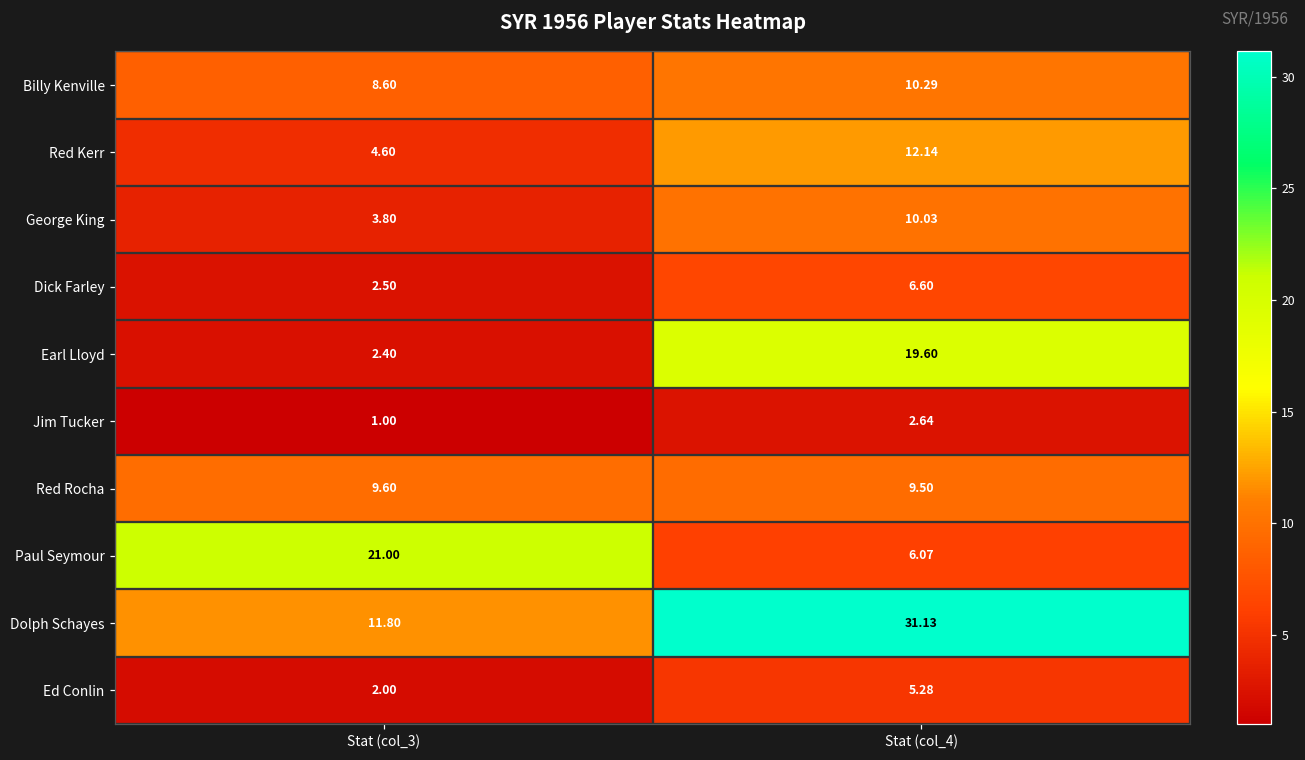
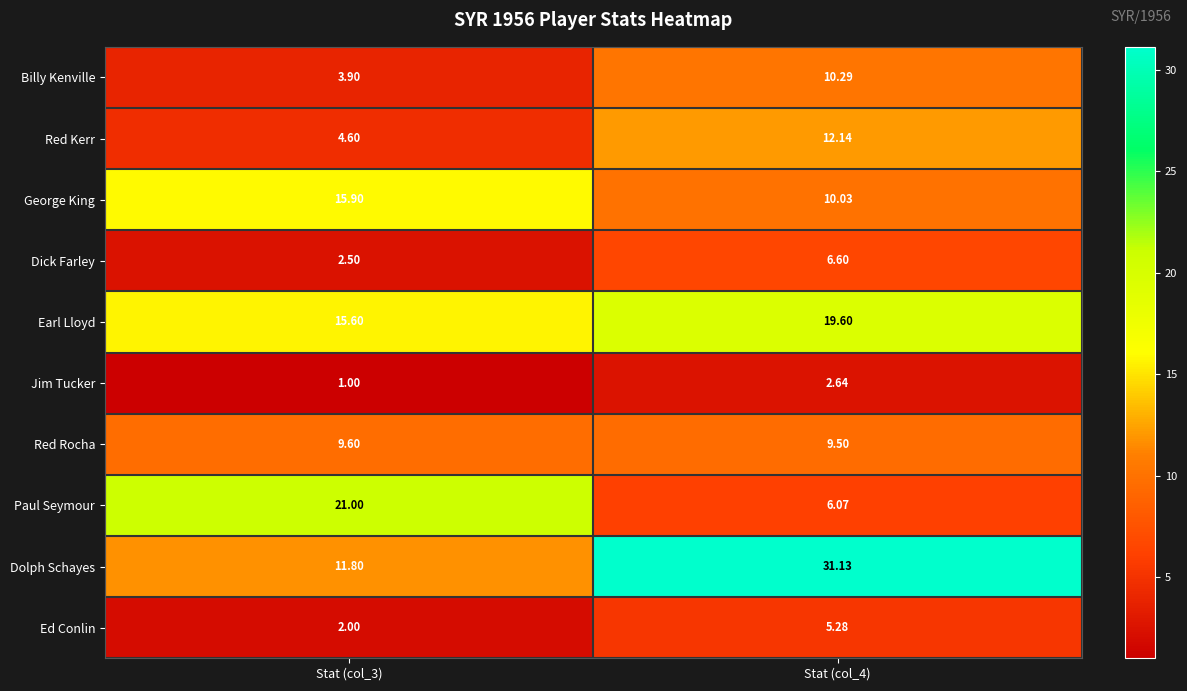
  {
    "Billy Kenville": {
-     "Stat (col_3)": 8.60,
+     "Stat (col_3)": 3.90,
      "Stat (col_4)": 10.29
    },
    "Red Kerr": {
      "Stat (col_3)": 4.60,
      "Stat (col_4)": 12.14
    },
    "George King": {
-     "Stat (col_3)": 3.80,
+     "Stat (col_3)": 15.90,
      "Stat (col_4)": 10.03
    },
    "Dick Farley": {
      "Stat (col_3)": 2.50,
      "Stat (col_4)": 6.60
    },
    "Earl Lloyd": {
-     "Stat (col_3)": 2.40,
+     "Stat (col_3)": 15.60,
      "Stat (col_4)": 19.60
    },
    "Jim Tucker": {
      "Stat (col_3)": 1.00,
      "Stat (col_4)": 2.64
    },
    "Red Rocha": {
      "Stat (col_3)": 9.60,
      "Stat (col_4)": 9.50
    },
    "Paul Seymour": {
      "Stat (col_3)": 21.00,
      "Stat (col_4)": 6.07
    },
    "Dolph Schayes": {
      "Stat (col_3)": 11.80,
      "Stat (col_4)": 31.13
    },
    "Ed Conlin": {
      "Stat (col_3)": 2.00,
      "Stat (col_4)": 5.28
    }
  }
